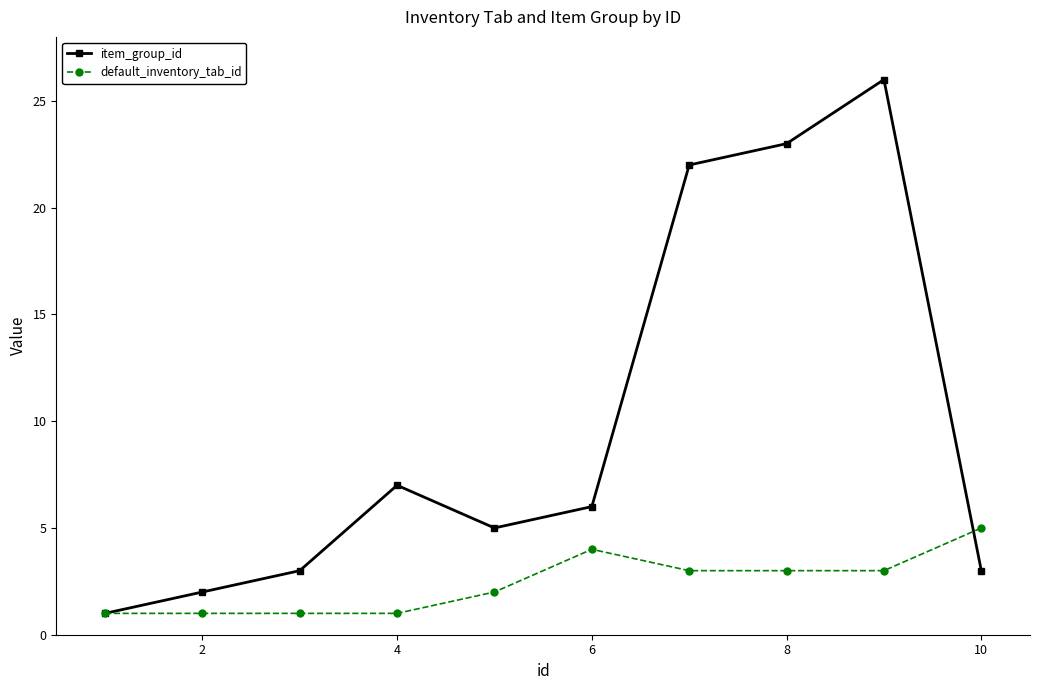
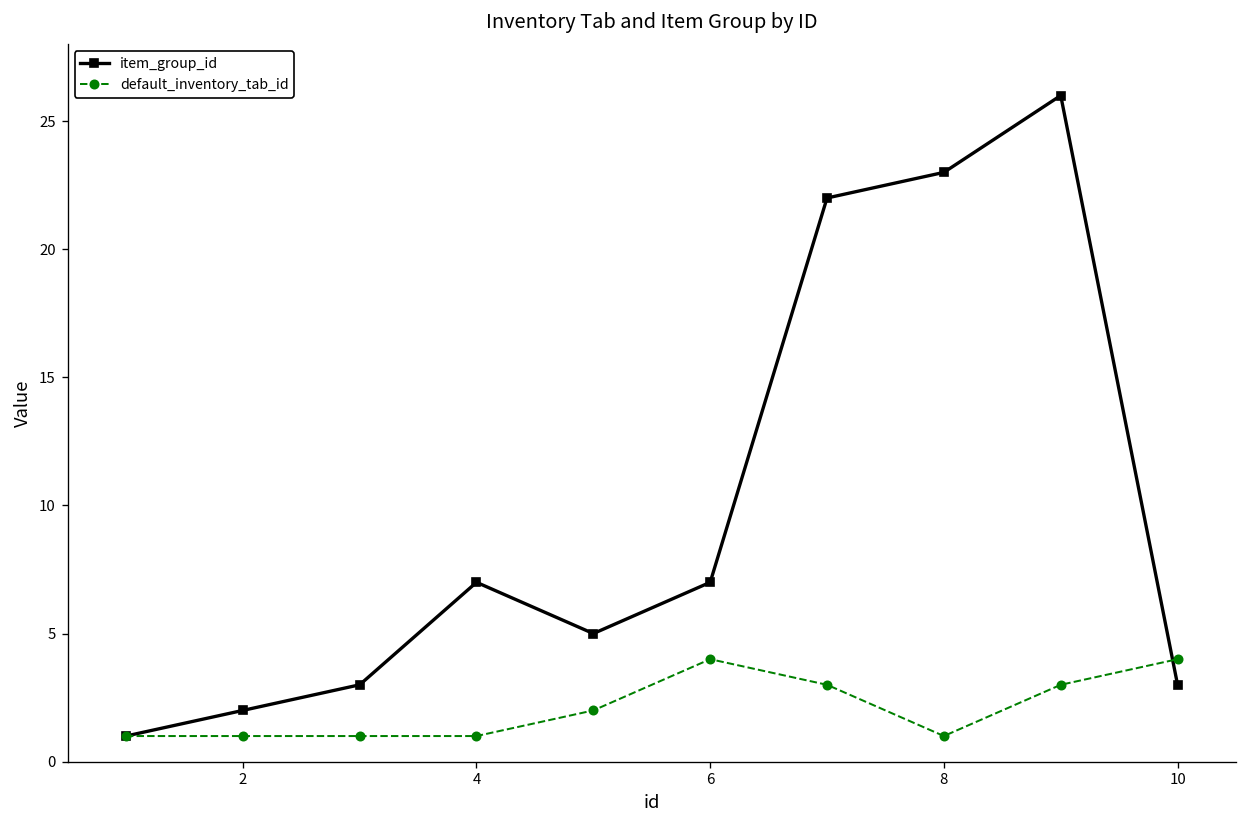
  {
    "item_group_id": {
      "2": 2,
      "4": 7,
-     "6": 6,
+     "6": 7,
      "8": 23,
      "10": 3
    },
    "default_inventory_tab_id": {
      "2": 1,
      "4": 1,
      "6": 4,
-     "8": 3,
-     "10": 5
+     "8": 1,
+     "10": 4
    }
  }
